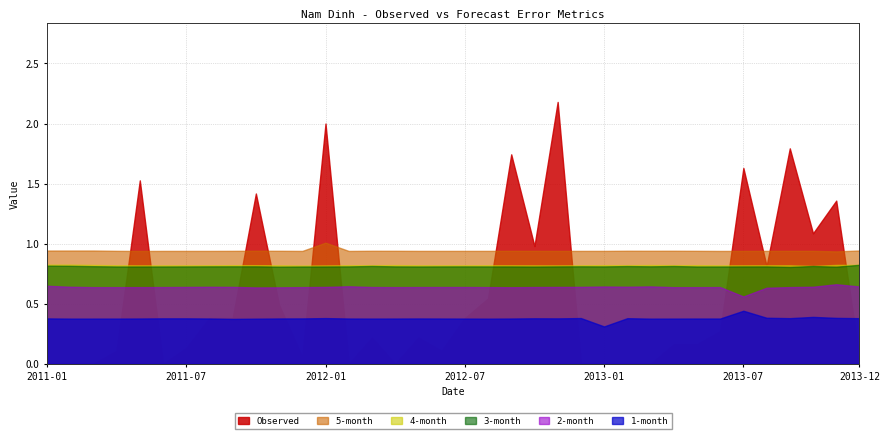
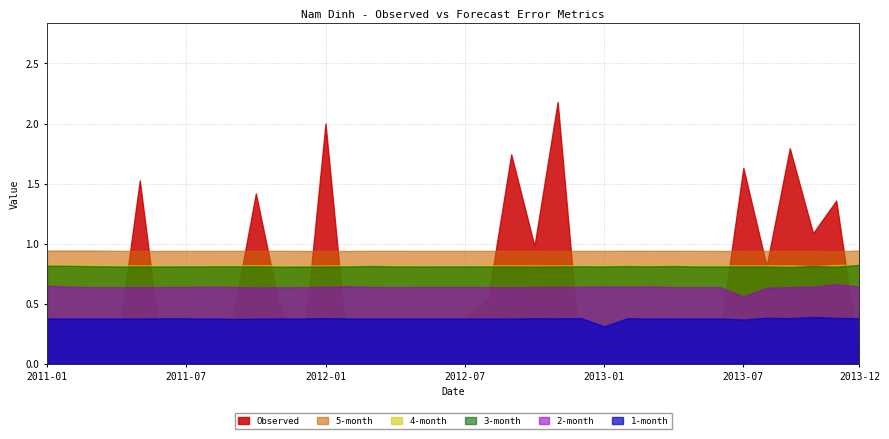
  {
    "Observed": {
      "2011-01": 0.00,
      "2011-07": 0.13,
      "2012-01": 2.00,
      "2013-01": 0.00,
      "2013-07": 1.63,
      "2013-12": 0.05
    },
    "5-month": {
      "2011-01": 0.94,
      "2011-07": 0.94,
-     "2012-01": 1.01,
+     "2012-01": 0.94,
      "2012-07": 0.94,
      "2013-01": 0.94,
      "2013-07": 0.94,
      "2013-12": 0.94
    },
    "2-month": {
      "2011-01": 0.65,
      "2011-07": 0.64,
      "2012-01": 0.64,
      "2012-07": 0.64,
      "2013-01": 0.64,
      "2013-07": 0.56,
      "2013-12": 0.64
    },
    "1-month": {
      "2011-01": 0.38,
      "2011-07": 0.38,
      "2012-01": 0.38,
      "2013-01": 0.31,
-     "2013-07": 0.44,
+     "2013-07": 0.37,
      "2013-12": 0.38
    }
  }
